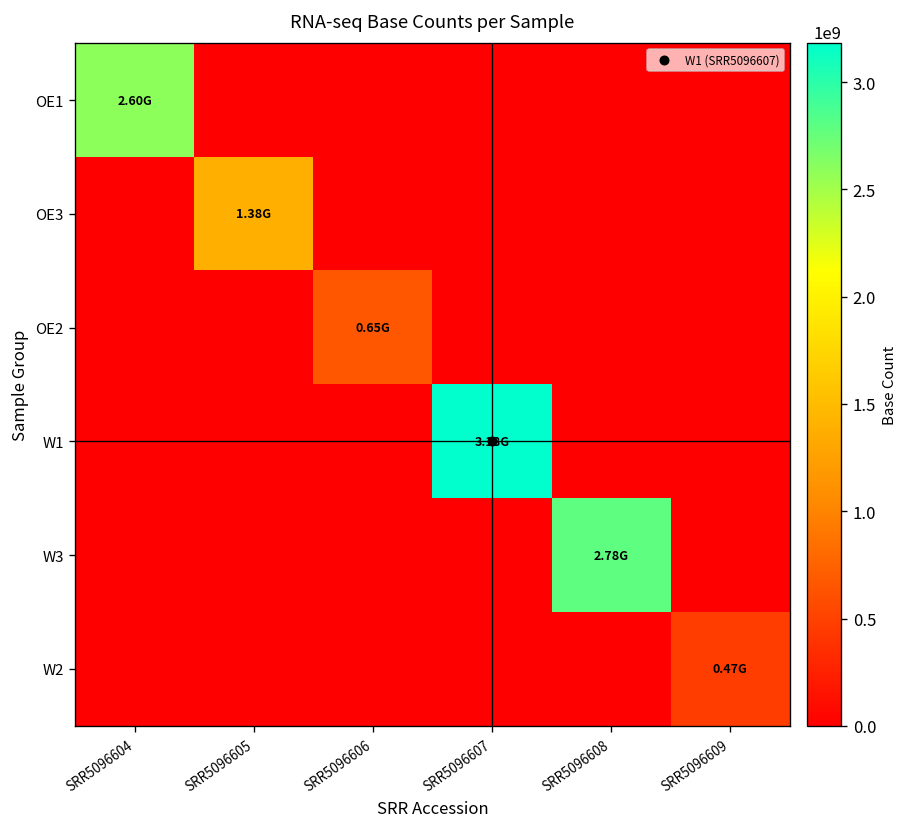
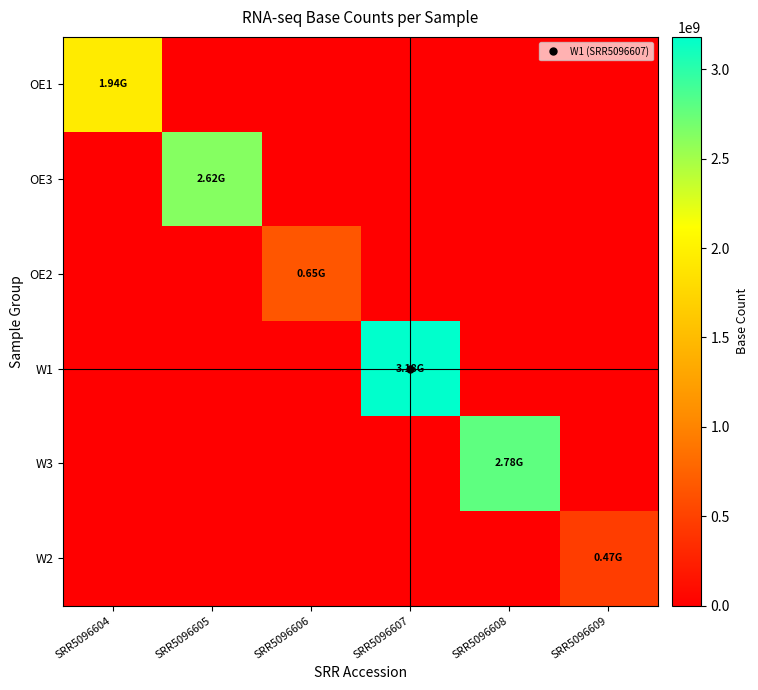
  {
    "OE1": {
-     "SRR5096604": "2.60G"
+     "SRR5096604": "1.94G"
    },
    "OE3": {
-     "SRR5096605": "1.38G"
+     "SRR5096605": "2.62G"
    },
    "OE2": {
      "SRR5096606": "0.65G"
    },
    "W3": {
      "SRR5096608": "2.78G"
    },
    "W2": {
      "SRR5096609": "0.47G"
    }
  }
